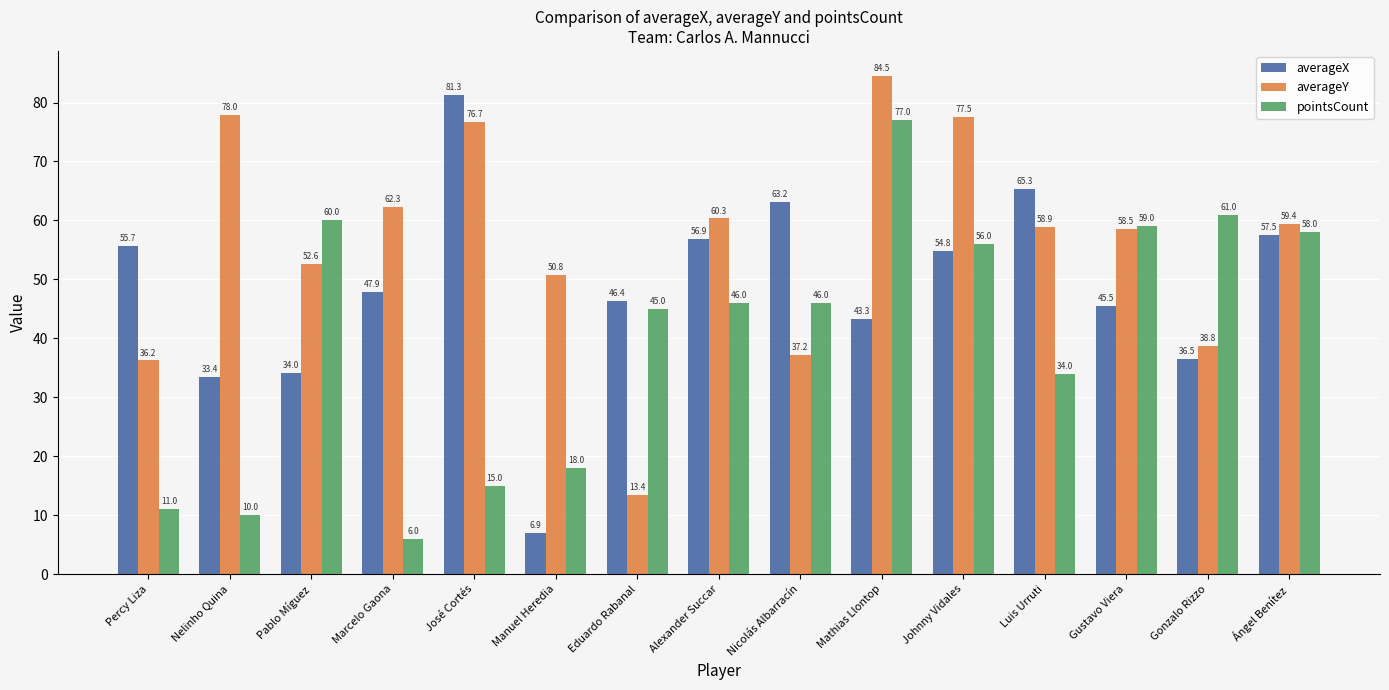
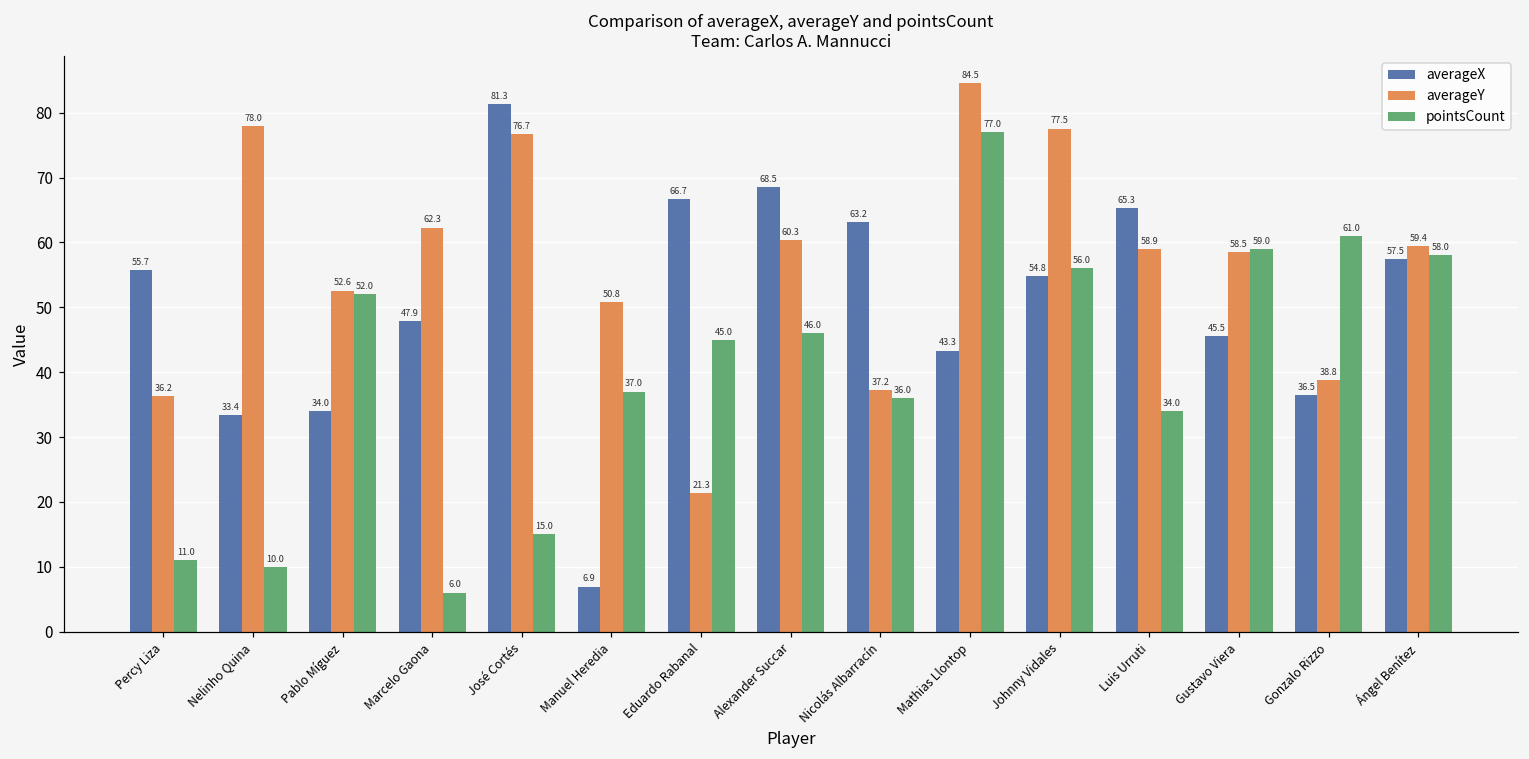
  {
    "averageX": {
      "Percy Liza": 55.7,
      "Nelinho Quina": 33.4,
      "Pablo Míguez": 34.0,
      "Marcelo Gaona": 47.9,
      "José Cortés": 81.3,
      "Manuel Heredia": 6.9,
-     "Eduardo Rabanal": 46.4,
-     "Alexander Succar": 56.9,
+     "Eduardo Rabanal": 66.7,
+     "Alexander Succar": 68.5,
      "Nicolás Albarracín": 63.2,
      "Mathias Llontop": 43.3,
      "Johnny Vidales": 54.8,
      "Luis Urruti": 65.3,
      "Gustavo Viera": 45.5,
      "Gonzalo Rizzo": 36.5,
      "Ángel Benítez": 57.5
    },
    "averageY": {
      "Percy Liza": 36.2,
      "Nelinho Quina": 78.0,
      "Pablo Míguez": 52.6,
      "Marcelo Gaona": 62.3,
      "José Cortés": 76.7,
      "Manuel Heredia": 50.8,
-     "Eduardo Rabanal": 13.4,
+     "Eduardo Rabanal": 21.3,
      "Alexander Succar": 60.3,
      "Nicolás Albarracín": 37.2,
      "Mathias Llontop": 84.5,
      "Johnny Vidales": 77.5,
      "Luis Urruti": 58.9,
      "Gustavo Viera": 58.5,
      "Gonzalo Rizzo": 38.8,
      "Ángel Benítez": 59.4
    },
    "pointsCount": {
      "Percy Liza": 11.0,
      "Nelinho Quina": 10.0,
-     "Pablo Míguez": 60.0,
+     "Pablo Míguez": 52.0,
      "Marcelo Gaona": 6.0,
      "José Cortés": 15.0,
-     "Manuel Heredia": 18.0,
+     "Manuel Heredia": 37.0,
      "Eduardo Rabanal": 45.0,
      "Alexander Succar": 46.0,
-     "Nicolás Albarracín": 46.0,
+     "Nicolás Albarracín": 36.0,
      "Mathias Llontop": 77.0,
      "Johnny Vidales": 56.0,
      "Luis Urruti": 34.0,
      "Gustavo Viera": 59.0,
      "Gonzalo Rizzo": 61.0,
      "Ángel Benítez": 58.0
    }
  }
